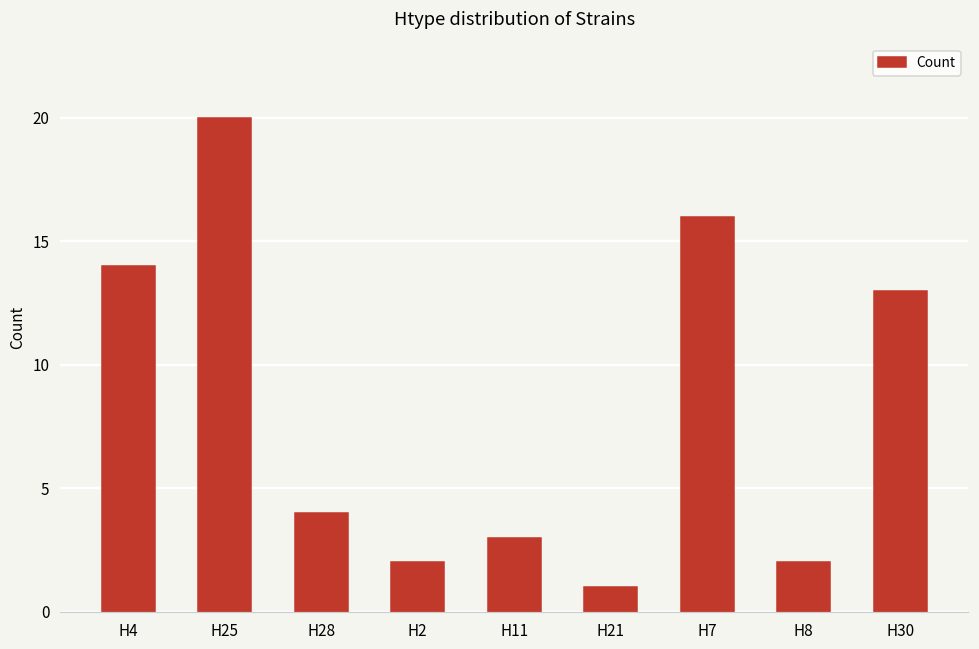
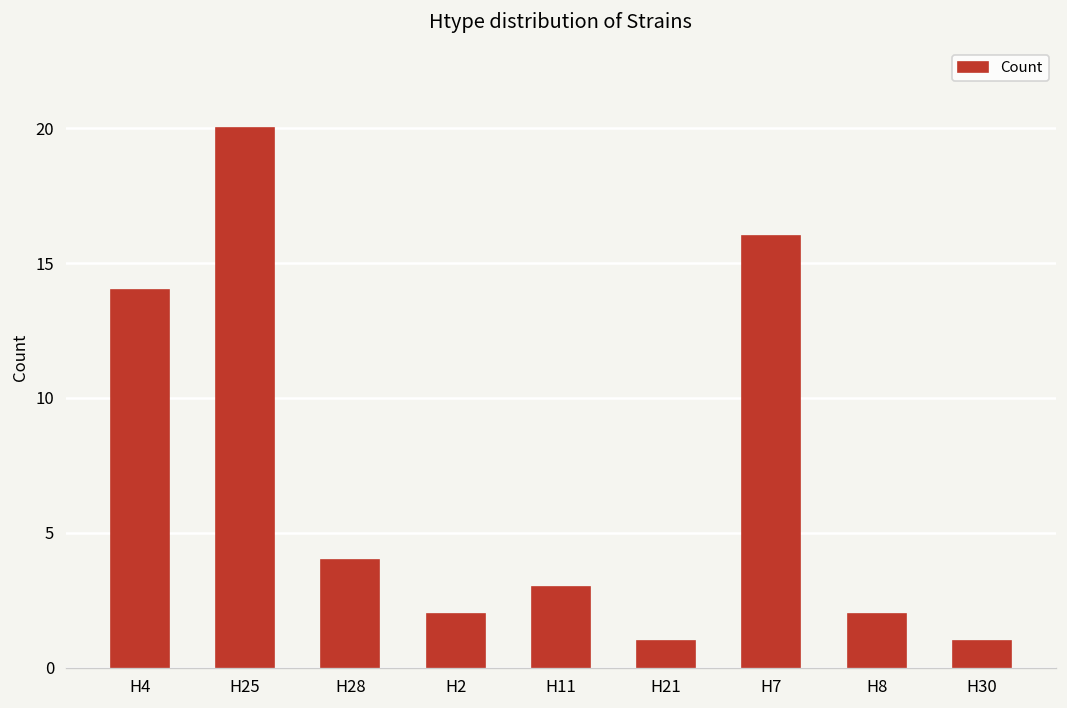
  {
    "H4": 14,
    "H25": 20,
    "H28": 4,
    "H2": 2,
    "H11": 3,
    "H21": 1,
    "H7": 16,
    "H8": 2,
-   "H30": 13
+   "H30": 1
  }
